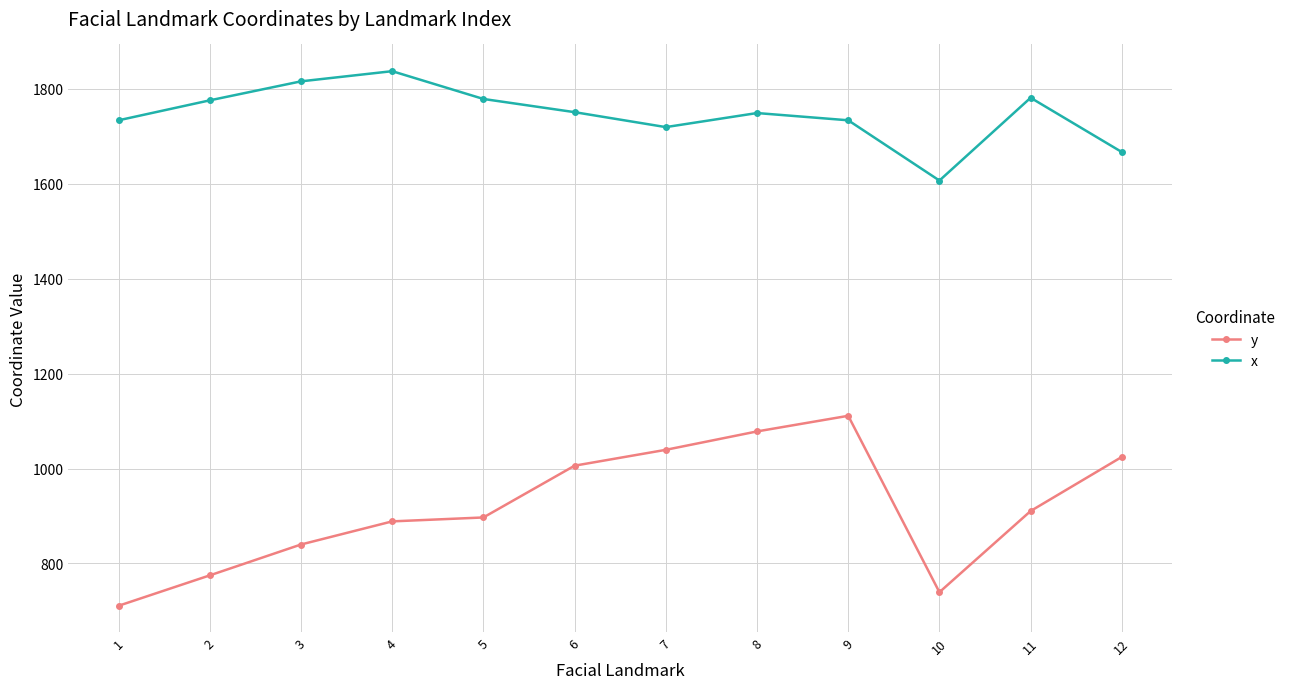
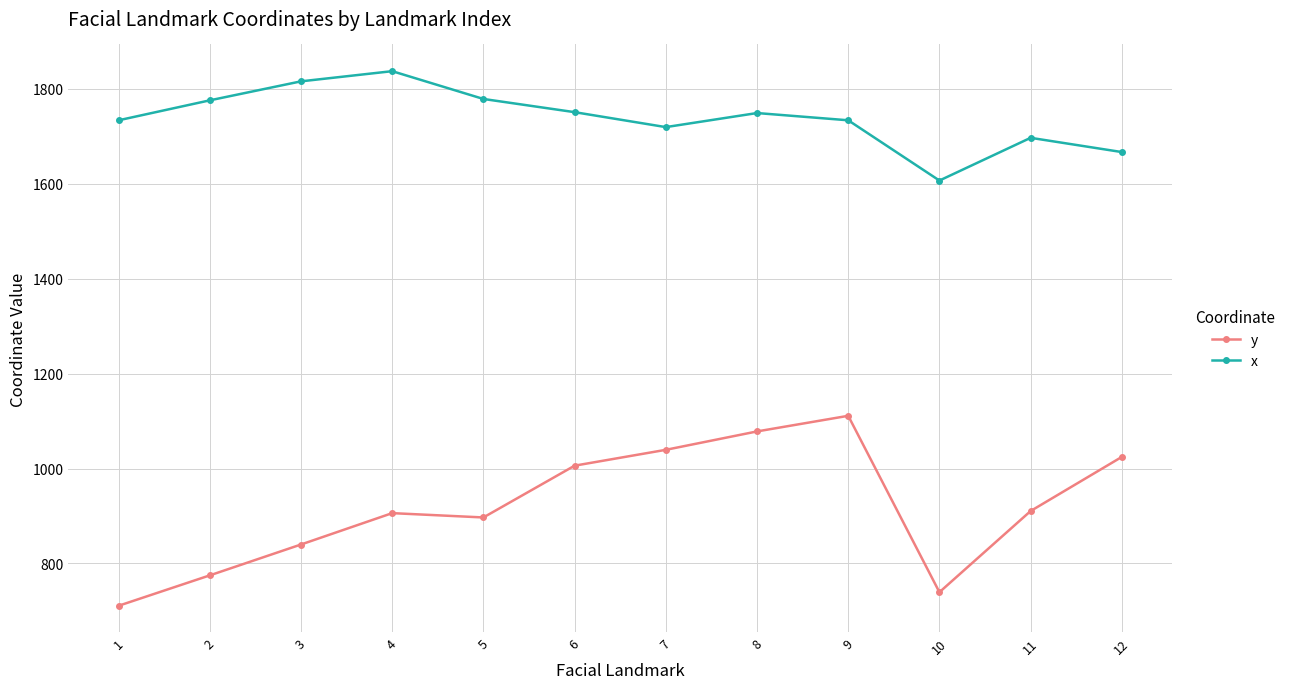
  {
    "y": {
      "1": 710,
      "2": 780,
      "3": 840,
-     "4": 890,
+     "4": 910,
      "5": 900,
      "6": 1010,
      "7": 1040,
      "8": 1080,
      "9": 1110,
      "10": 740,
      "11": 910,
      "12": 1020
    },
    "x": {
      "1": 1730,
      "2": 1780,
      "3": 1820,
      "4": 1840,
      "5": 1780,
      "6": 1750,
      "7": 1720,
      "8": 1750,
      "9": 1730,
      "10": 1610,
-     "11": 1780,
+     "11": 1700,
      "12": 1670
    }
  }
